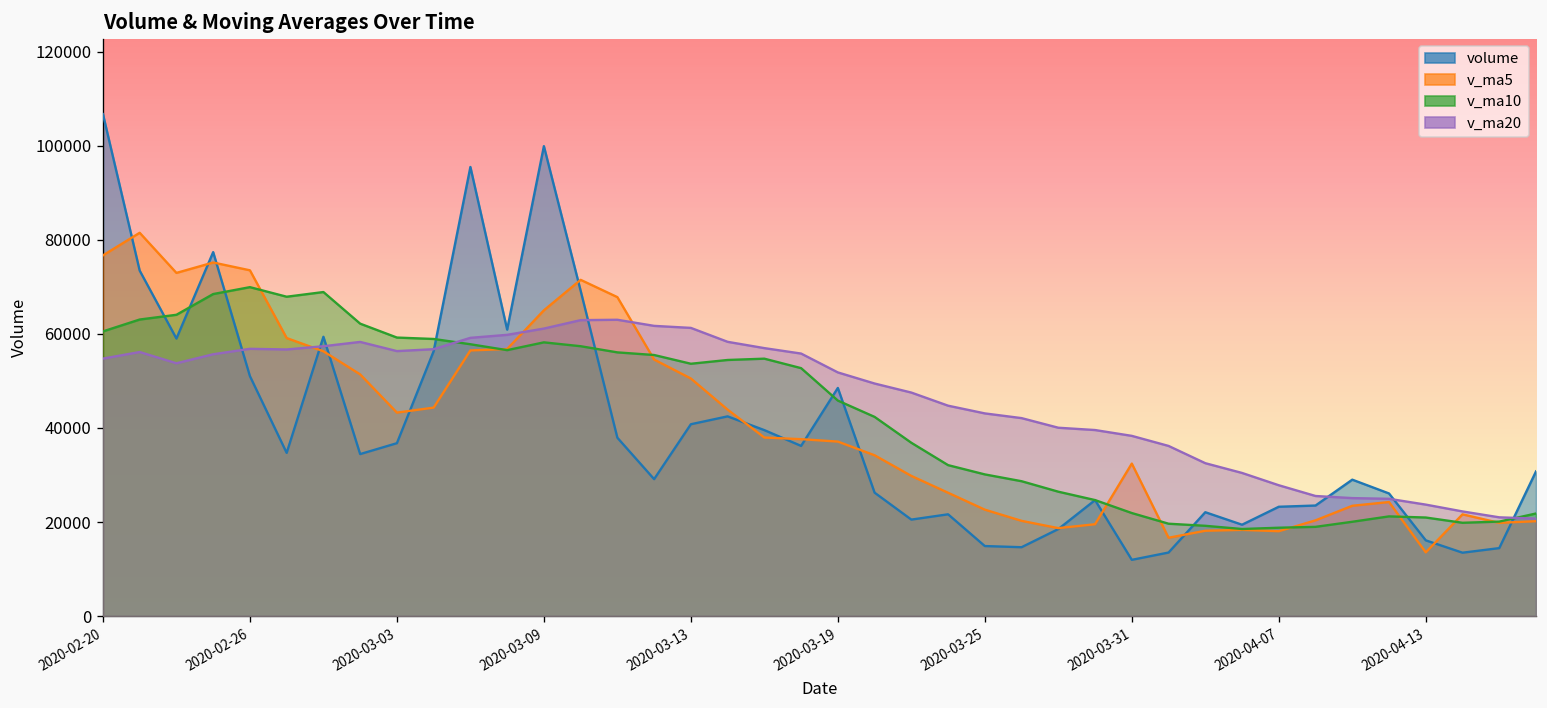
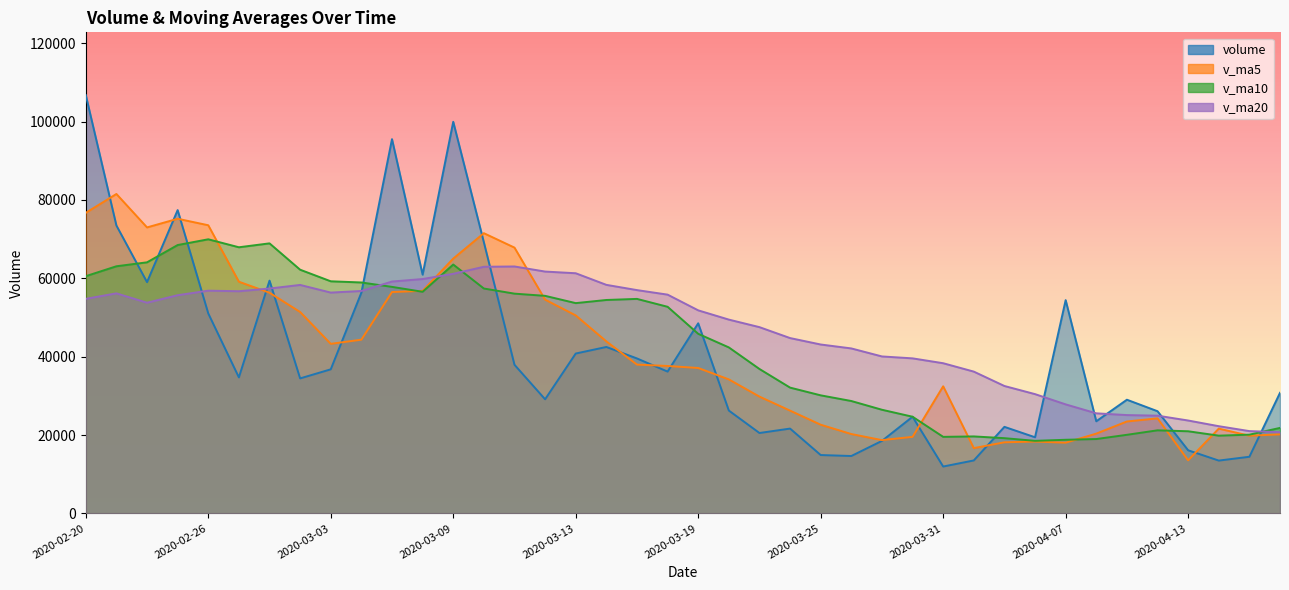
  {
    "volume": {
      "2020-02-20": 107000,
      "2020-02-26": 51000,
      "2020-03-03": 37000,
      "2020-03-09": 100000,
      "2020-03-13": 41000,
      "2020-03-19": 49000,
      "2020-03-25": 15000,
      "2020-03-31": 12000,
-     "2020-04-07": 23000,
+     "2020-04-07": 54000,
      "2020-04-13": 16000
    },
    "v_ma5": {
      "2020-02-20": 77000,
      "2020-02-26": 74000,
      "2020-03-03": 43000,
      "2020-03-09": 65000,
      "2020-03-13": 51000,
      "2020-03-19": 37000,
      "2020-03-25": 23000,
      "2020-03-31": 32000,
      "2020-04-07": 18000,
      "2020-04-13": 14000
    },
    "v_ma10": {
      "2020-02-20": 61000,
      "2020-02-26": 70000,
      "2020-03-03": 59000,
-     "2020-03-09": 58000,
+     "2020-03-09": 64000,
      "2020-03-13": 54000,
      "2020-03-19": 46000,
      "2020-03-25": 30000,
-     "2020-03-31": 22000,
+     "2020-03-31": 20000,
      "2020-04-07": 19000,
      "2020-04-13": 21000
    },
    "v_ma20": {
      "2020-02-20": 55000,
      "2020-02-26": 57000,
      "2020-03-03": 56000,
      "2020-03-09": 61000,
      "2020-03-13": 61000,
      "2020-03-19": 52000,
      "2020-03-25": 43000,
      "2020-03-31": 38000,
      "2020-04-07": 28000,
      "2020-04-13": 24000
    }
  }
